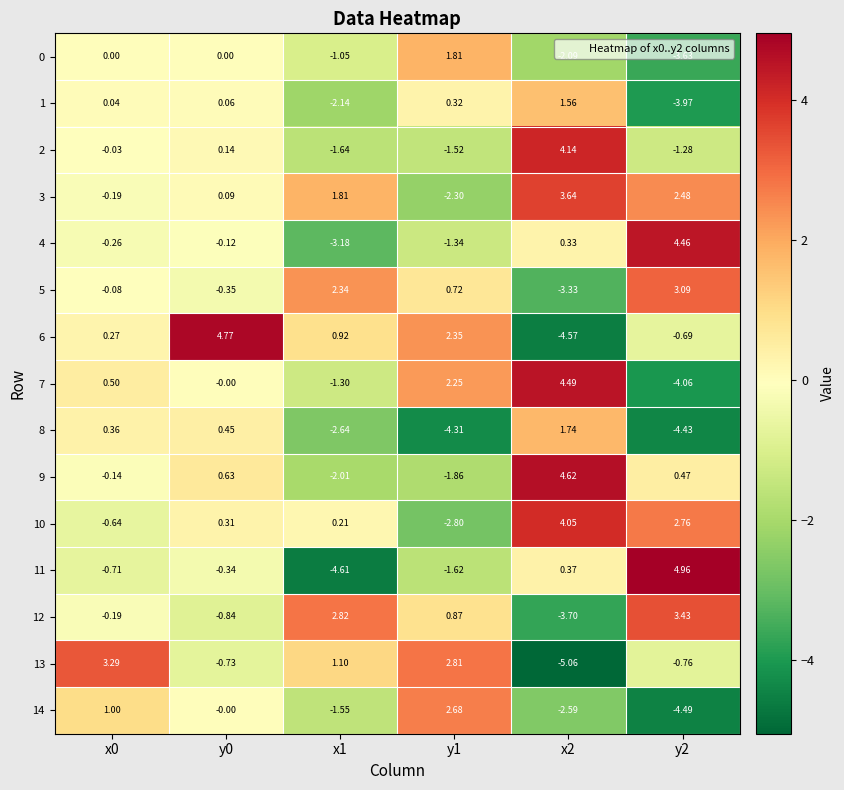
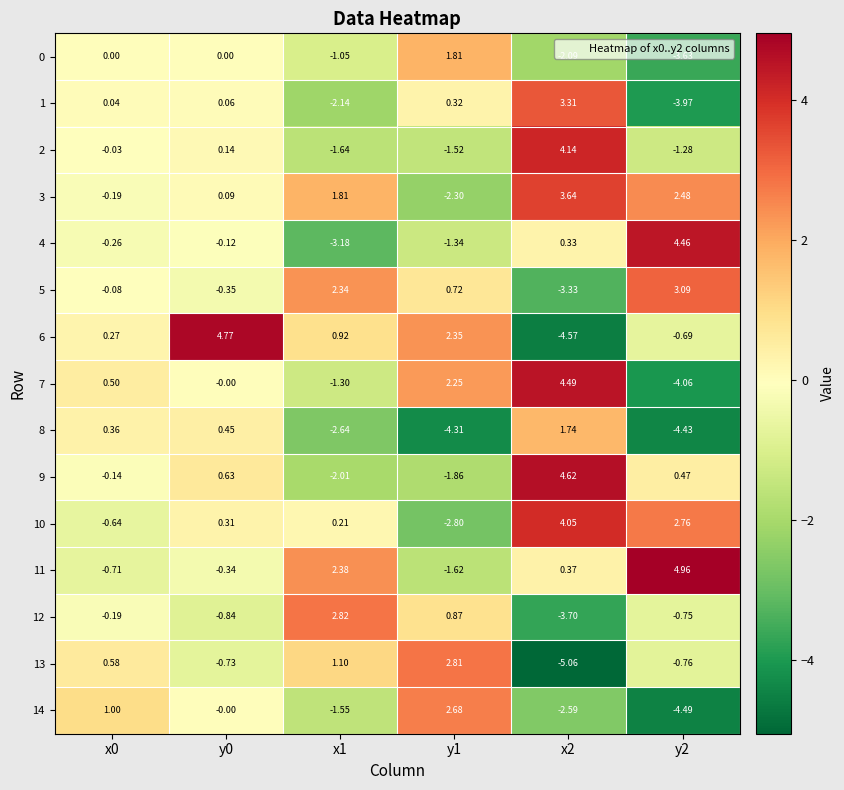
  {
    "0": {
      "x0": 0.00,
      "y0": 0.00,
      "x1": -1.05,
      "y1": 1.81
    },
    "1": {
      "x0": 0.04,
      "y0": 0.06,
      "x1": -2.14,
      "y1": 0.32,
-     "x2": 1.56,
+     "x2": 3.31,
      "y2": -3.97
    },
    "2": {
      "x0": -0.03,
      "y0": 0.14,
      "x1": -1.64,
      "y1": -1.52,
      "x2": 4.14,
      "y2": -1.28
    },
    "3": {
      "x0": -0.19,
      "y0": 0.09,
      "x1": 1.81,
      "y1": -2.30,
      "x2": 3.64,
      "y2": 2.48
    },
    "4": {
      "x0": -0.26,
      "y0": -0.12,
      "x1": -3.18,
      "y1": -1.34,
      "x2": 0.33,
      "y2": 4.46
    },
    "5": {
      "x0": -0.08,
      "y0": -0.35,
      "x1": 2.34,
      "y1": 0.72,
      "x2": -3.33,
      "y2": 3.09
    },
    "6": {
      "x0": 0.27,
      "y0": 4.77,
      "x1": 0.92,
      "y1": 2.35,
      "x2": -4.57,
      "y2": -0.69
    },
    "7": {
      "x0": 0.50,
      "y0": -0.00,
      "x1": -1.30,
      "y1": 2.25,
      "x2": 4.49,
      "y2": -4.06
    },
    "8": {
      "x0": 0.36,
      "y0": 0.45,
      "x1": -2.64,
      "y1": -4.31,
      "x2": 1.74,
      "y2": -4.43
    },
    "9": {
      "x0": -0.14,
      "y0": 0.63,
      "x1": -2.01,
      "y1": -1.86,
      "x2": 4.62,
      "y2": 0.47
    },
    "10": {
      "x0": -0.64,
      "y0": 0.31,
      "x1": 0.21,
      "y1": -2.80,
      "x2": 4.05,
      "y2": 2.76
    },
    "11": {
      "x0": -0.71,
      "y0": -0.34,
-     "x1": -4.61,
+     "x1": 2.38,
      "y1": -1.62,
      "x2": 0.37,
      "y2": 4.96
    },
    "12": {
      "x0": -0.19,
      "y0": -0.84,
      "x1": 2.82,
      "y1": 0.87,
      "x2": -3.70,
-     "y2": 3.43
+     "y2": -0.75
    },
    "13": {
-     "x0": 3.29,
+     "x0": 0.58,
      "y0": -0.73,
      "x1": 1.10,
      "y1": 2.81,
      "x2": -5.06,
      "y2": -0.76
    },
    "14": {
      "x0": 1.00,
      "y0": -0.00,
      "x1": -1.55,
      "y1": 2.68,
      "x2": -2.59,
      "y2": -4.49
    }
  }
